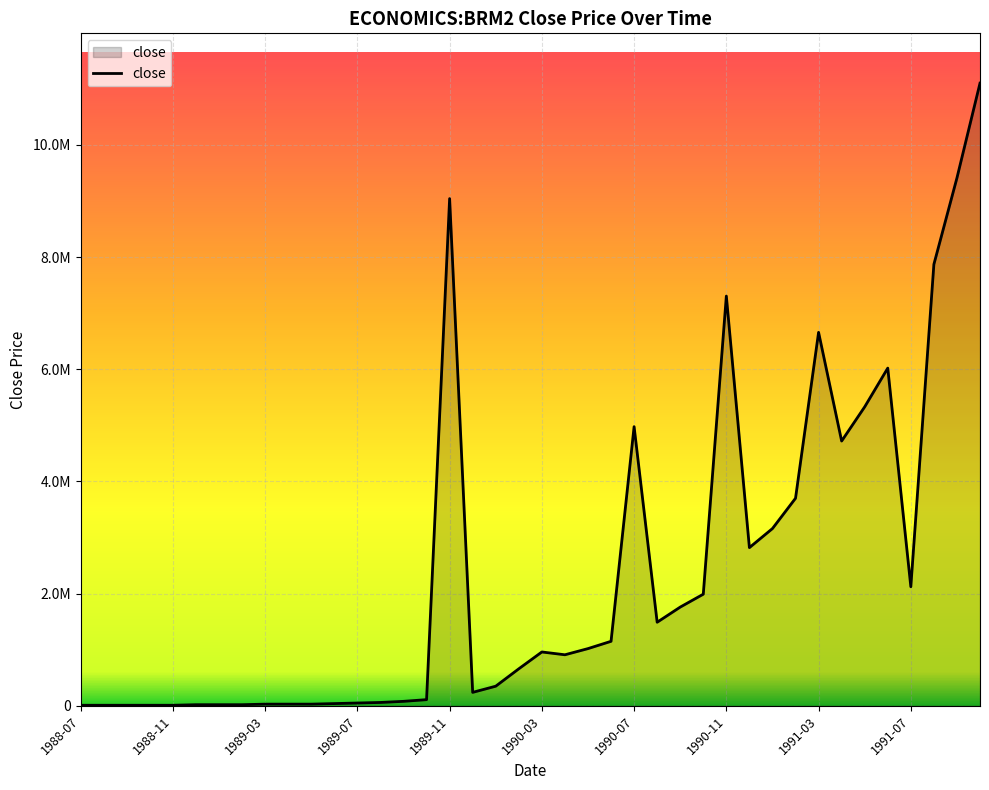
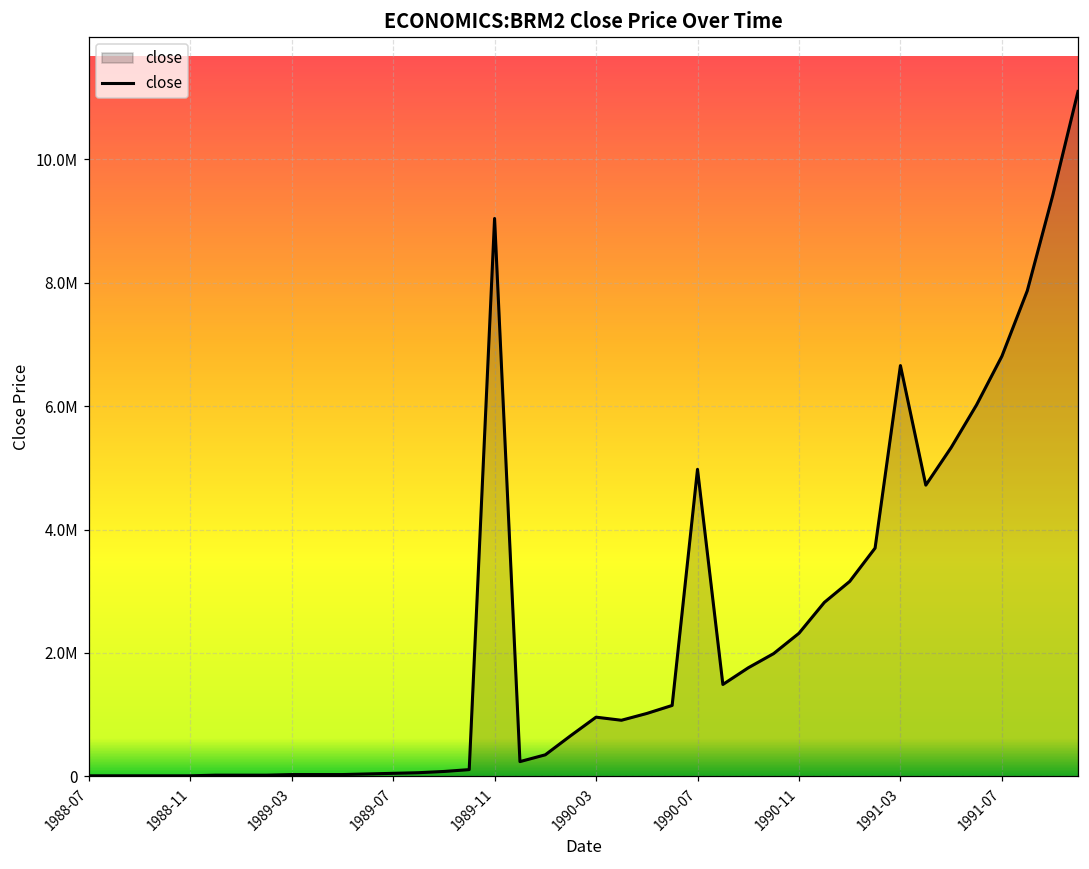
  {
    "1988-07": 0,
    "1988-11": 0,
    "1989-03": 0,
    "1989-07": 100000,
    "1989-11": 9000000,
    "1990-03": 1000000,
    "1990-07": 5000000,
-   "1990-11": 7300000,
+   "1990-11": 2300000,
    "1991-03": 6700000,
-   "1991-07": 2100000
+   "1991-07": 6800000
  }
